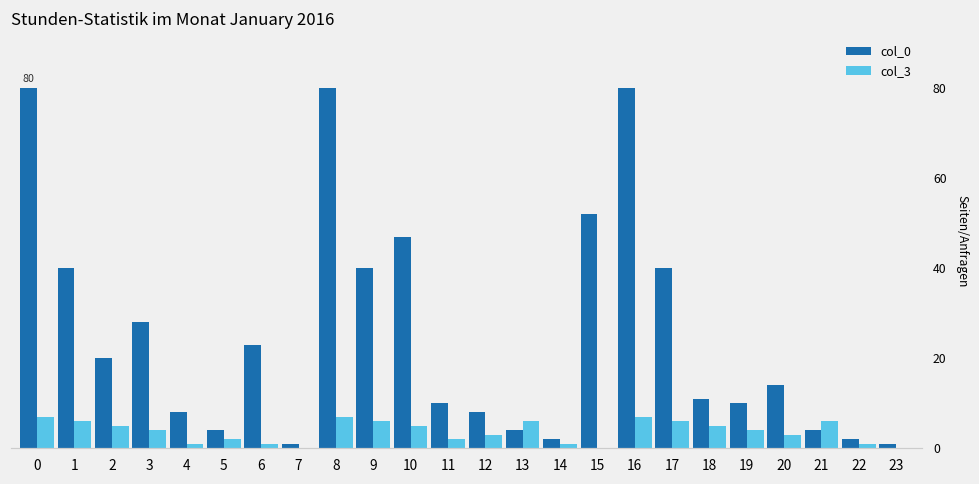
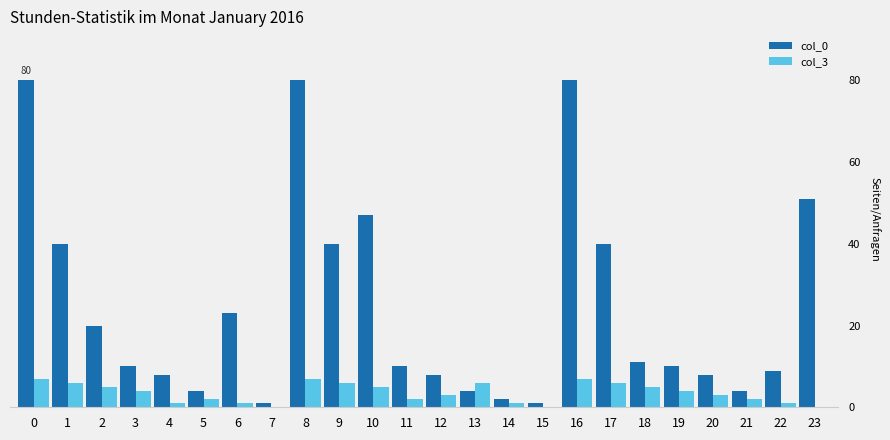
  {
    "col_0": {
      "1": 40,
      "2": 20,
-     "3": 28,
+     "3": 10,
      "4": 8,
      "5": 4,
      "6": 23,
      "7": 1,
      "8": 80,
      "9": 40,
      "10": 47,
      "11": 10,
      "12": 8,
      "13": 4,
      "14": 2,
-     "15": 52,
+     "15": 1,
      "16": 80,
      "17": 40,
      "18": 11,
      "19": 10,
-     "20": 14,
+     "20": 8,
      "21": 4,
-     "22": 2,
-     "23": 1
+     "22": 9,
+     "23": 51
    },
    "col_3": {
      "0": 7,
      "1": 6,
      "2": 5,
      "3": 4,
      "4": 1,
      "5": 2,
      "6": 1,
      "7": 0,
      "8": 7,
      "9": 6,
      "10": 5,
      "11": 2,
      "12": 3,
      "13": 6,
      "14": 1,
      "15": 0,
      "16": 7,
      "17": 6,
      "18": 5,
      "19": 4,
      "20": 3,
-     "21": 6,
+     "21": 2,
      "22": 1,
      "23": 0
    }
  }
